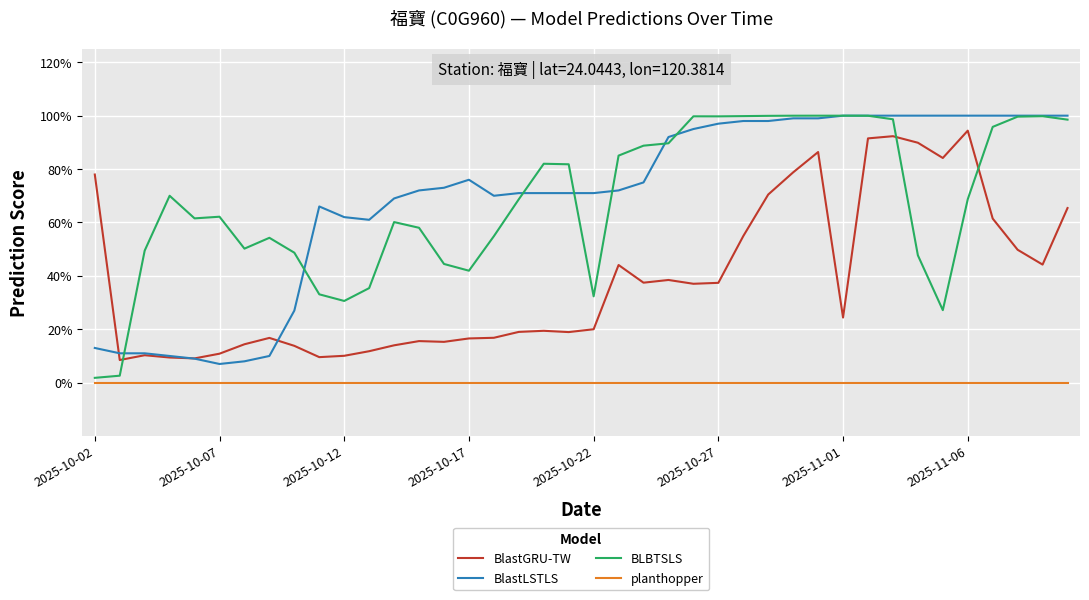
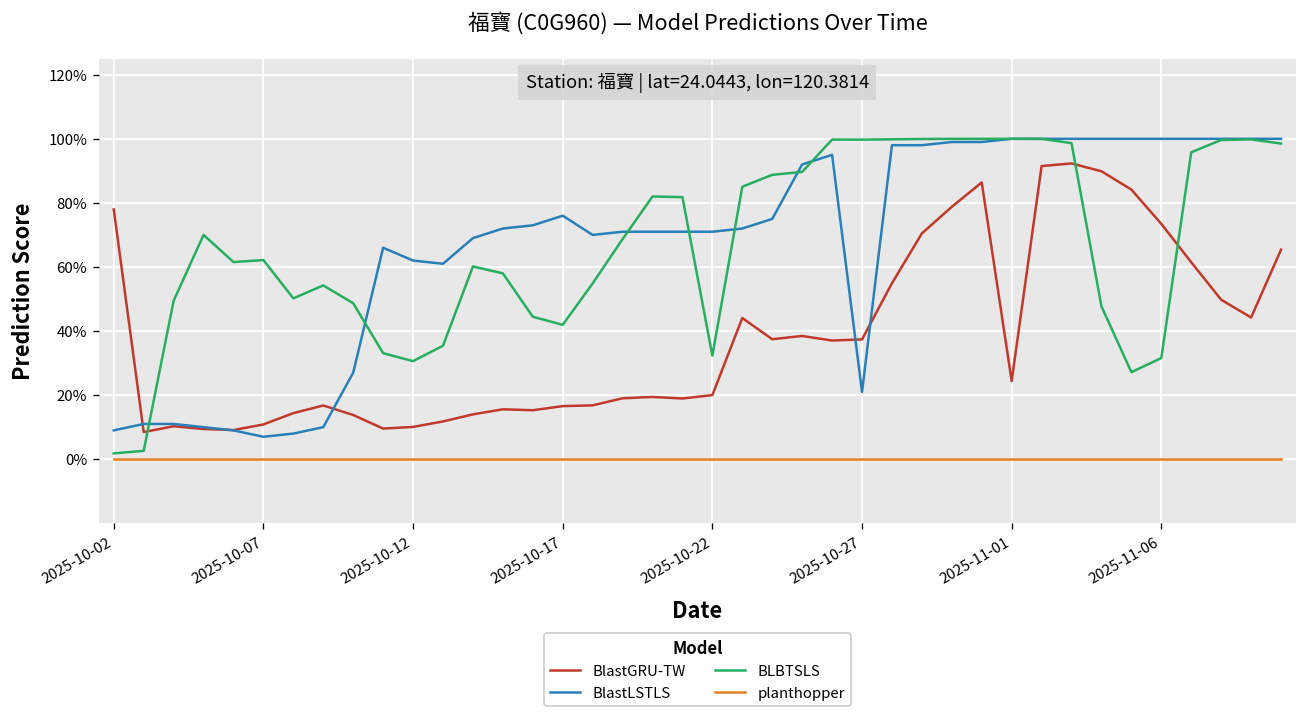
  {
    "BlastGRU-TW": {
      "2025-10-02": "78%",
      "2025-10-07": "11%",
      "2025-10-12": "10%",
      "2025-10-17": "17%",
      "2025-10-22": "20%",
      "2025-10-27": "37%",
      "2025-11-01": "24%",
-     "2025-11-06": "94%"
+     "2025-11-06": "73%"
    },
    "BlastLSTLS": {
-     "2025-10-02": "13%",
+     "2025-10-02": "9%",
      "2025-10-07": "7%",
      "2025-10-12": "62%",
      "2025-10-17": "76%",
      "2025-10-22": "71%",
-     "2025-10-27": "97%",
+     "2025-10-27": "21%",
      "2025-11-06": "100%"
    },
    "BLBTSLS": {
      "2025-10-02": "2%",
      "2025-10-07": "62%",
      "2025-10-12": "31%",
      "2025-10-17": "42%",
      "2025-10-22": "32%",
      "2025-10-27": "100%",
-     "2025-11-06": "69%"
+     "2025-11-06": "32%"
    },
    "planthopper": {
      "2025-10-02": "0%",
      "2025-10-07": "0%",
      "2025-10-12": "0%",
      "2025-10-17": "0%",
      "2025-10-22": "0%",
      "2025-10-27": "0%",
      "2025-11-01": "0%",
      "2025-11-06": "0%"
    }
  }
